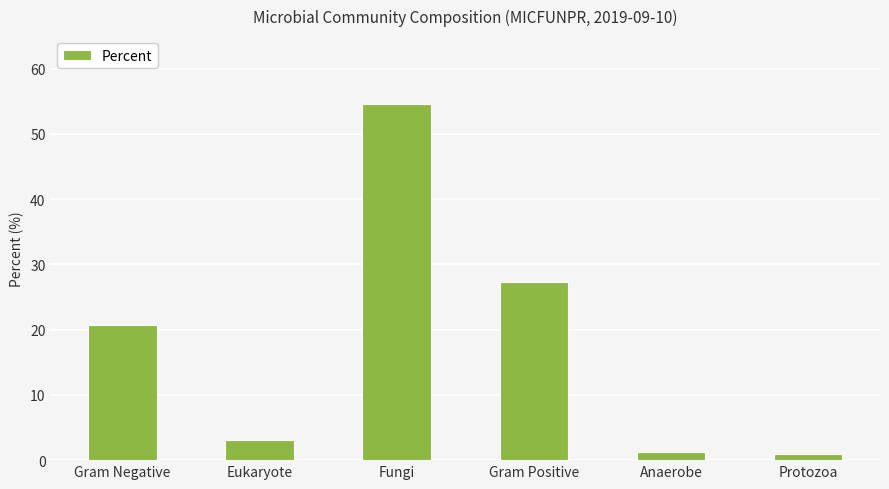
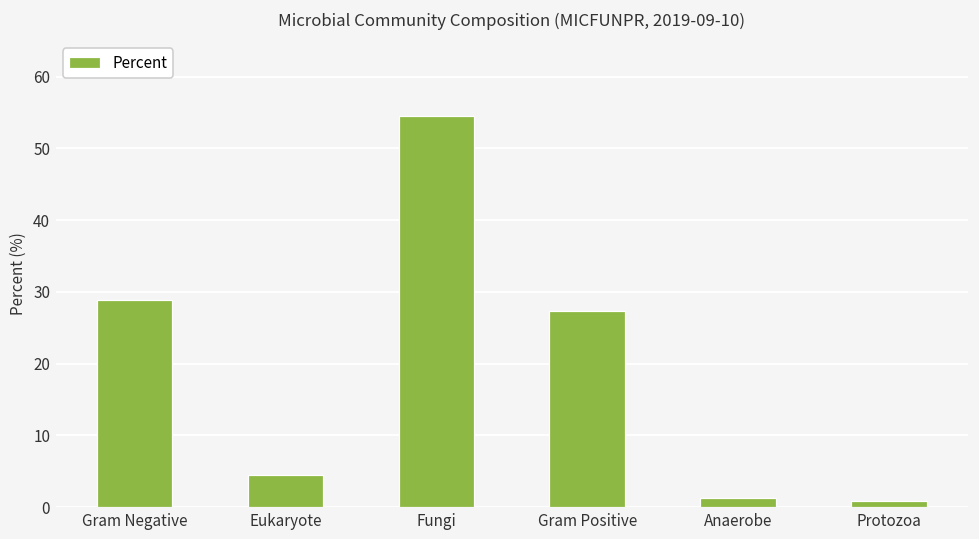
  {
-   "Gram Negative": 21,
-   "Eukaryote": 3,
+   "Gram Negative": 29,
+   "Eukaryote": 4,
    "Fungi": 55,
    "Gram Positive": 27,
    "Anaerobe": 1,
    "Protozoa": 1
  }
